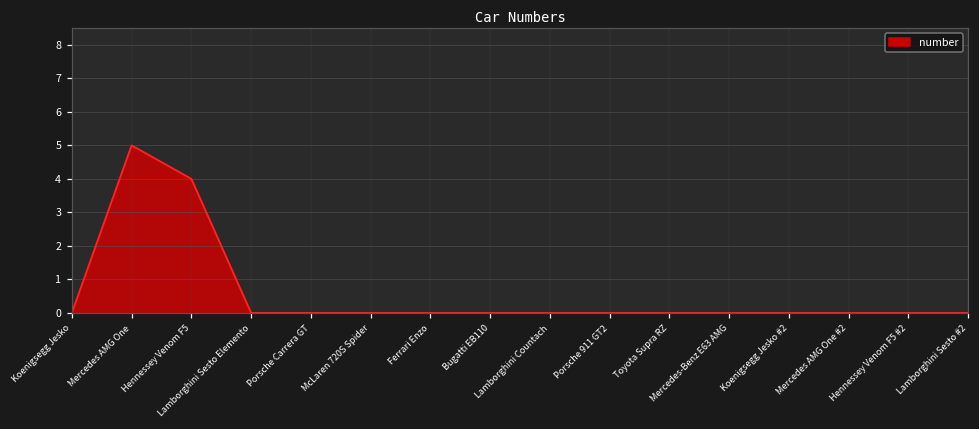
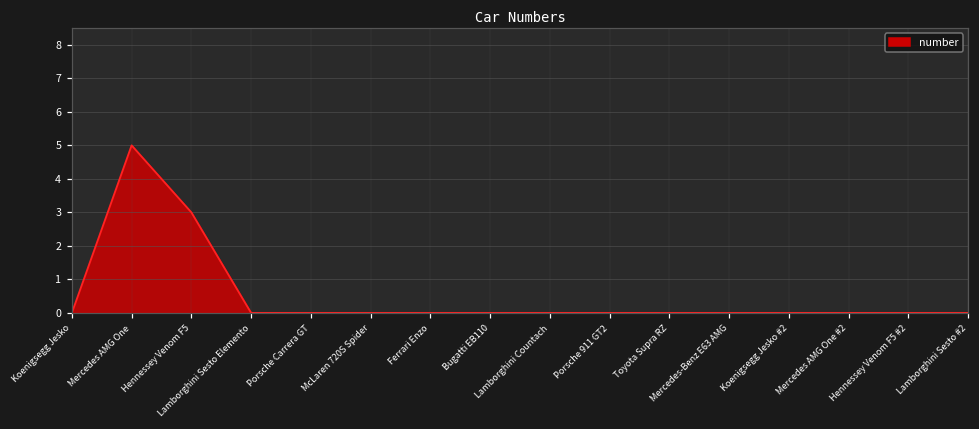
  {
    "Koenigsegg Jesko": 0,
    "Mercedes AMG One": 5,
-   "Hennessey Venom F5": 4,
+   "Hennessey Venom F5": 3,
    "Lamborghini Sesto Elemento": 0,
    "Porsche Carrera GT": 0,
    "McLaren 720S Spider": 0,
    "Ferrari Enzo": 0,
    "Bugatti EB110": 0,
    "Lamborghini Countach": 0,
    "Porsche 911 GT2": 0,
    "Toyota Supra RZ": 0,
    "Mercedes-Benz E63 AMG": 0,
    "Koenigsegg Jesko #2": 0,
    "Mercedes AMG One #2": 0,
    "Hennessey Venom F5 #2": 0,
    "Lamborghini Sesto #2": 0
  }
